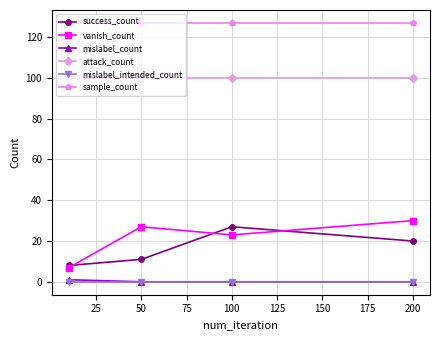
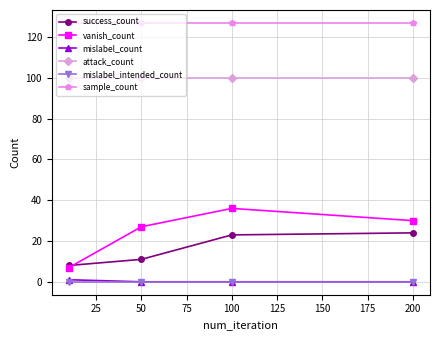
  {
    "success_count": {
      "50": 11,
-     "100": 27,
-     "200": 20
+     "100": 23,
+     "200": 24
    },
    "vanish_count": {
      "50": 27,
-     "100": 23,
+     "100": 36,
      "200": 30
    }
  }
